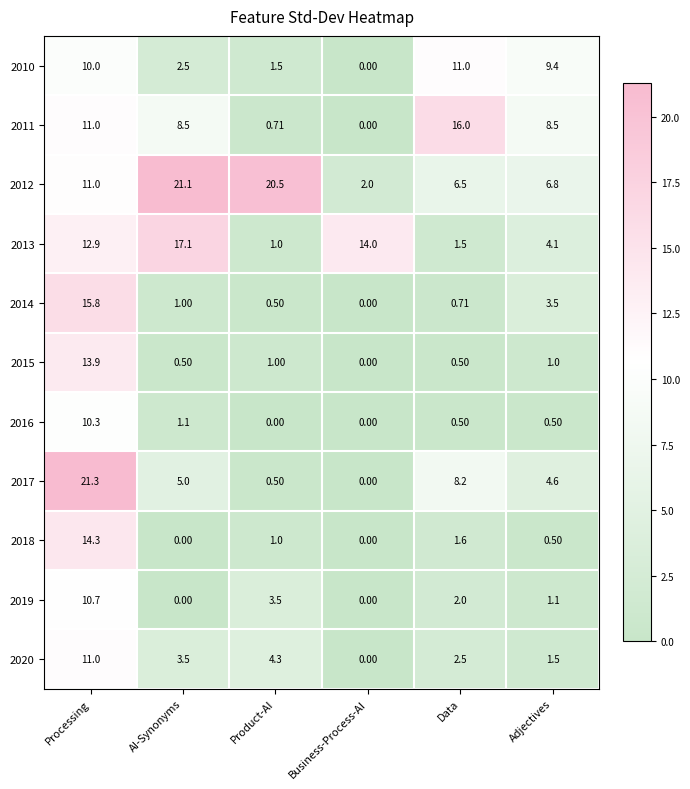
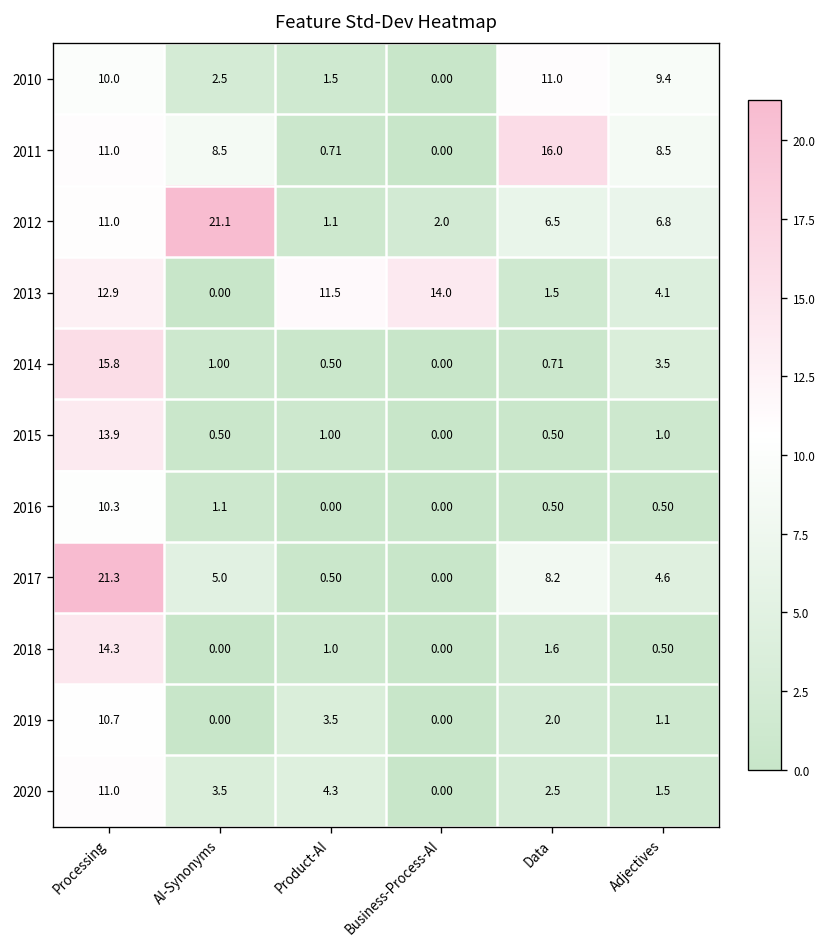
  {
    "2010": {
      "Processing": 10.0,
      "AI-Synonyms": 2.5,
      "Product-AI": 1.5,
      "Business-Process-AI": 0.00,
      "Data": 11.0,
      "Adjectives": 9.4
    },
    "2011": {
      "Processing": 11.0,
      "AI-Synonyms": 8.5,
      "Product-AI": 0.71,
      "Business-Process-AI": 0.00,
      "Data": 16.0,
      "Adjectives": 8.5
    },
    "2012": {
      "Processing": 11.0,
      "AI-Synonyms": 21.1,
-     "Product-AI": 20.5,
+     "Product-AI": 1.1,
      "Business-Process-AI": 2.0,
      "Data": 6.5,
      "Adjectives": 6.8
    },
    "2013": {
      "Processing": 12.9,
-     "AI-Synonyms": 17.1,
-     "Product-AI": 1.0,
+     "AI-Synonyms": 0.00,
+     "Product-AI": 11.5,
      "Business-Process-AI": 14.0,
      "Data": 1.5,
      "Adjectives": 4.1
    },
    "2014": {
      "Processing": 15.8,
      "AI-Synonyms": 1.00,
      "Product-AI": 0.50,
      "Business-Process-AI": 0.00,
      "Data": 0.71,
      "Adjectives": 3.5
    },
    "2015": {
      "Processing": 13.9,
      "AI-Synonyms": 0.50,
      "Product-AI": 1.00,
      "Business-Process-AI": 0.00,
      "Data": 0.50,
      "Adjectives": 1.0
    },
    "2016": {
      "Processing": 10.3,
      "AI-Synonyms": 1.1,
      "Product-AI": 0.00,
      "Business-Process-AI": 0.00,
      "Data": 0.50,
      "Adjectives": 0.50
    },
    "2017": {
      "Processing": 21.3,
      "AI-Synonyms": 5.0,
      "Product-AI": 0.50,
      "Business-Process-AI": 0.00,
      "Data": 8.2,
      "Adjectives": 4.6
    },
    "2018": {
      "Processing": 14.3,
      "AI-Synonyms": 0.00,
      "Product-AI": 1.0,
      "Business-Process-AI": 0.00,
      "Data": 1.6,
      "Adjectives": 0.50
    },
    "2019": {
      "Processing": 10.7,
      "AI-Synonyms": 0.00,
      "Product-AI": 3.5,
      "Business-Process-AI": 0.00,
      "Data": 2.0,
      "Adjectives": 1.1
    },
    "2020": {
      "Processing": 11.0,
      "AI-Synonyms": 3.5,
      "Product-AI": 4.3,
      "Business-Process-AI": 0.00,
      "Data": 2.5,
      "Adjectives": 1.5
    }
  }
